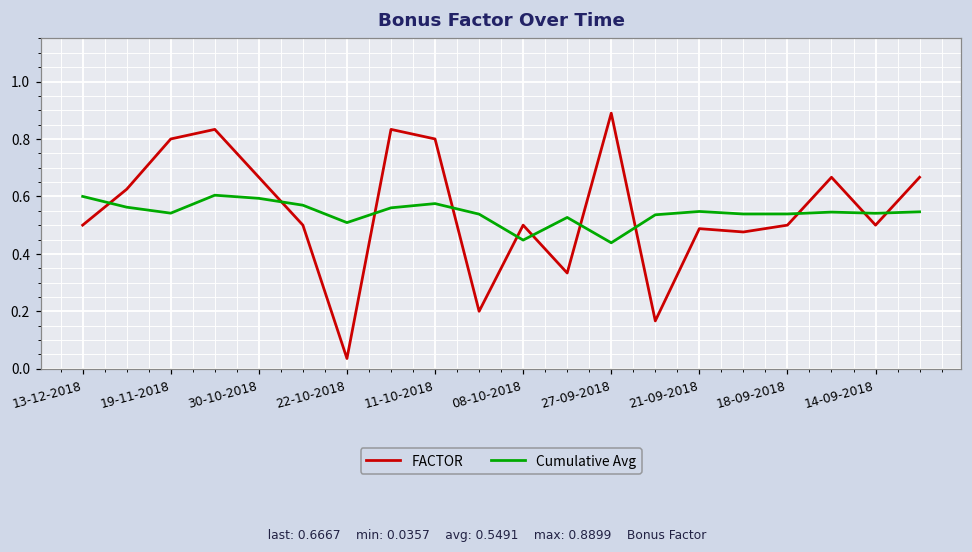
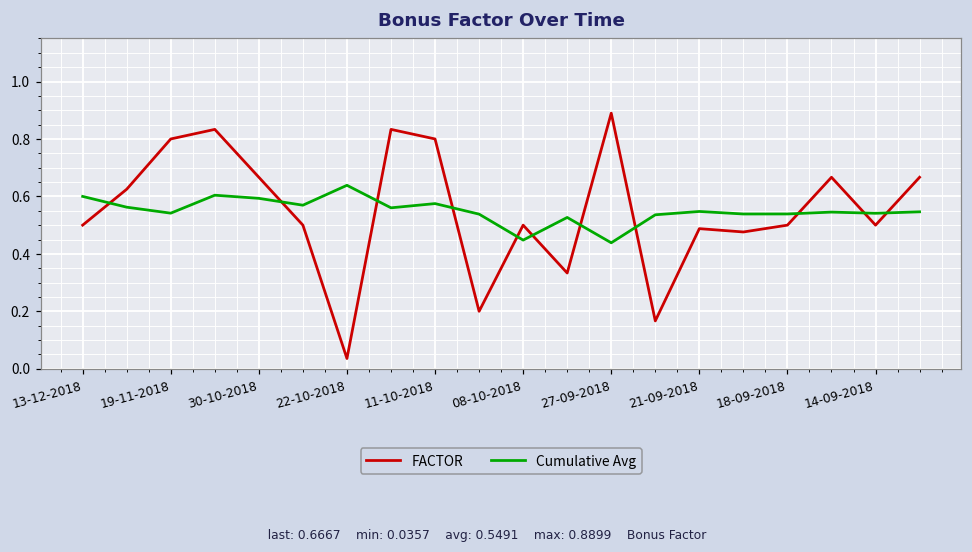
  {
    "FACTOR": {
      "13-12-2018": 0.50,
      "19-11-2018": 0.80,
      "30-10-2018": 0.67,
      "22-10-2018": 0.04,
      "11-10-2018": 0.80,
      "08-10-2018": 0.50,
      "27-09-2018": 0.89,
      "21-09-2018": 0.49,
      "18-09-2018": 0.50,
      "14-09-2018": 0.50
    },
    "Cumulative Avg": {
      "13-12-2018": 0.60,
      "19-11-2018": 0.54,
      "30-10-2018": 0.59,
-     "22-10-2018": 0.51,
+     "22-10-2018": 0.64,
      "11-10-2018": 0.58,
      "08-10-2018": 0.45,
      "27-09-2018": 0.44,
      "21-09-2018": 0.55,
      "18-09-2018": 0.54,
      "14-09-2018": 0.54
    }
  }
